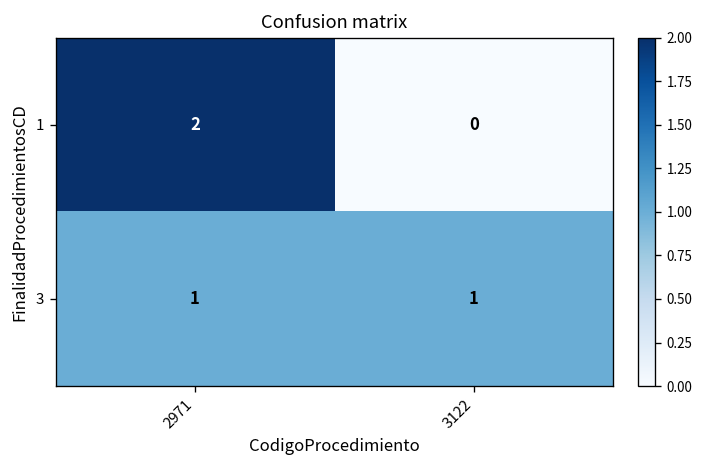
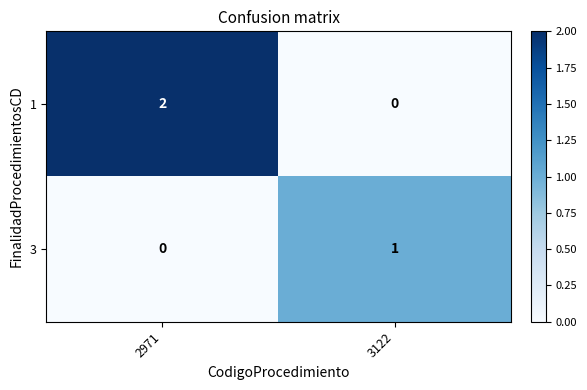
  {
    "1": {
      "2971": 2,
      "3122": 0
    },
    "3": {
-     "2971": 1,
+     "2971": 0,
      "3122": 1
    }
  }
